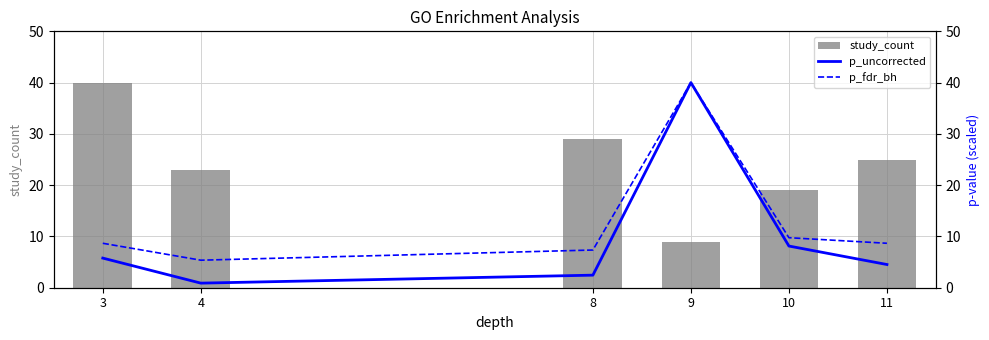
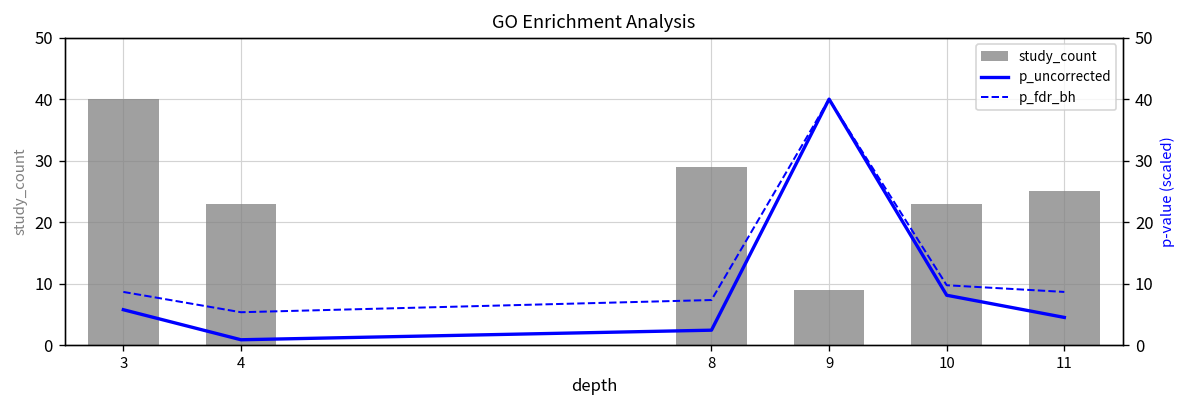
  {
    "study_count": {
      "3": 40,
      "4": 23,
      "8": 29,
      "9": 9,
-     "10": 19,
+     "10": 23,
      "11": 25
    }
  }
